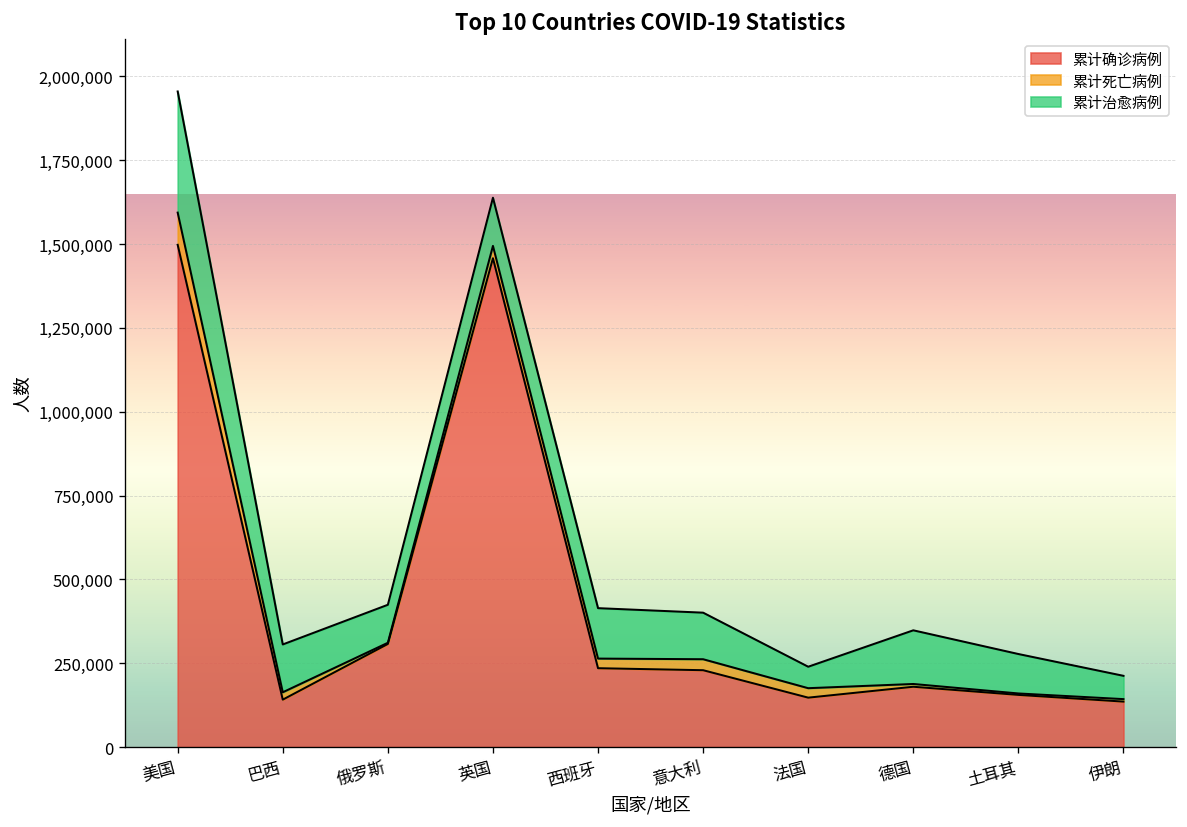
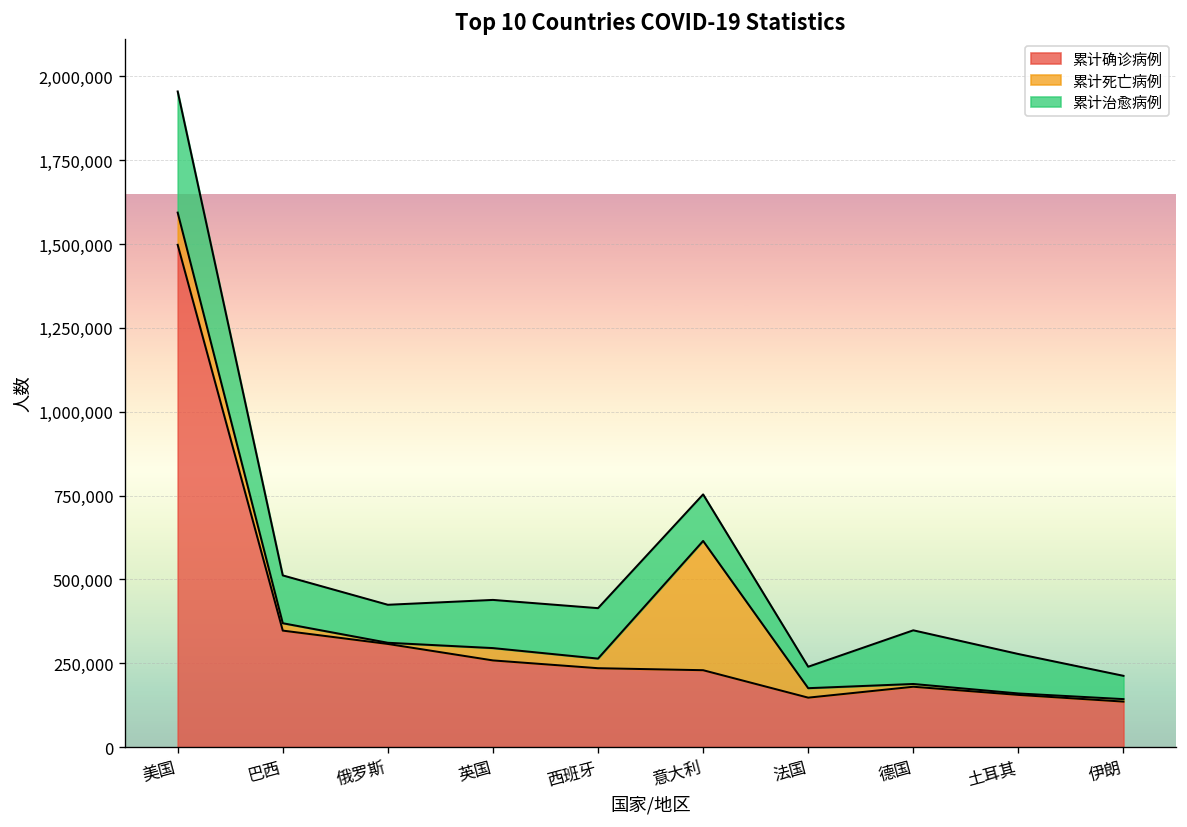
  {
    "累计确诊病例": {
      "美国": "1,500,000",
-     "巴西": "140,000",
-     "英国": "1,460,000",
+     "巴西": "350,000",
+     "英国": "260,000",
      "西班牙": "240,000",
      "意大利": "230,000",
      "法国": "150,000"
    },
    "累计死亡病例": {
      "美国": "100,000",
      "巴西": "20,000",
      "英国": "40,000",
      "西班牙": "30,000",
-     "意大利": "30,000",
+     "意大利": "390,000",
      "法国": "30,000"
    },
    "累计治愈病例": {
      "美国": "360,000",
      "巴西": "140,000",
      "俄罗斯": "110,000",
      "英国": "140,000",
      "西班牙": "150,000",
      "意大利": "140,000",
      "法国": "60,000",
      "德国": "160,000",
      "土耳其": "120,000",
      "伊朗": "70,000"
    }
  }
